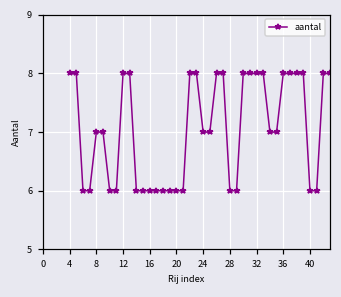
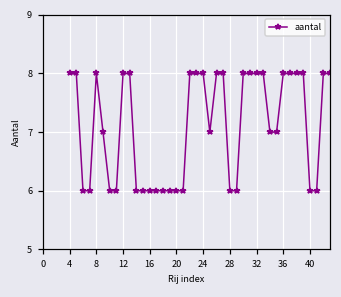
  {
    "4": 8,
-   "8": 7,
+   "8": 8,
    "12": 8,
    "16": 6,
    "20": 6,
-   "24": 7,
+   "24": 8,
    "28": 6,
    "32": 8,
    "36": 8,
    "40": 6
  }
